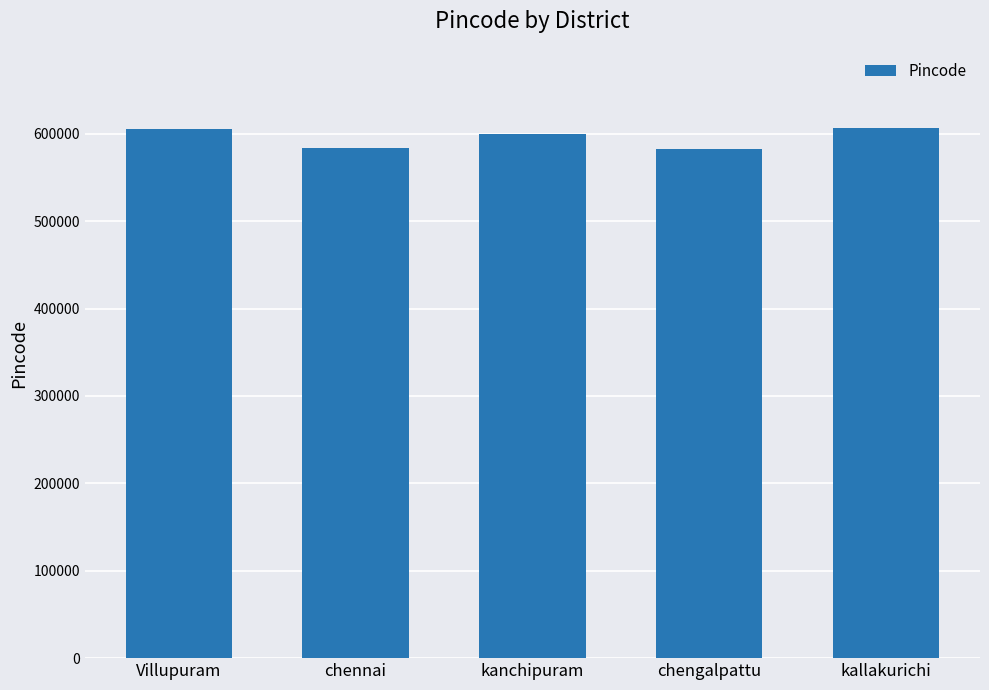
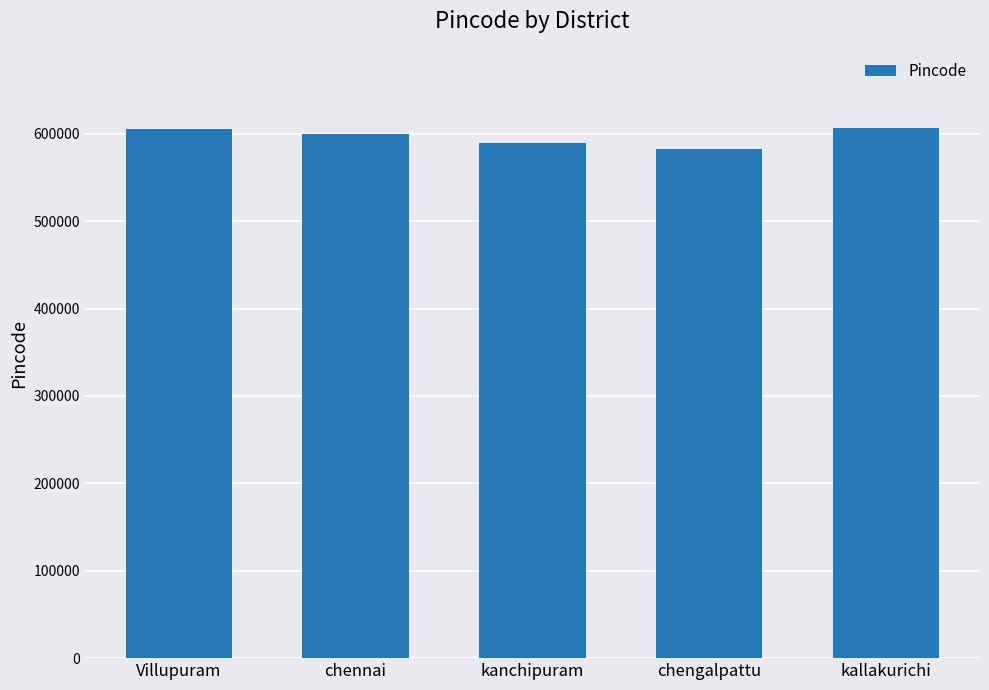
  {
    "Villupuram": 610000,
-   "chennai": 580000,
-   "kanchipuram": 600000,
+   "chennai": 600000,
+   "kanchipuram": 590000,
    "chengalpattu": 580000,
    "kallakurichi": 610000
  }
